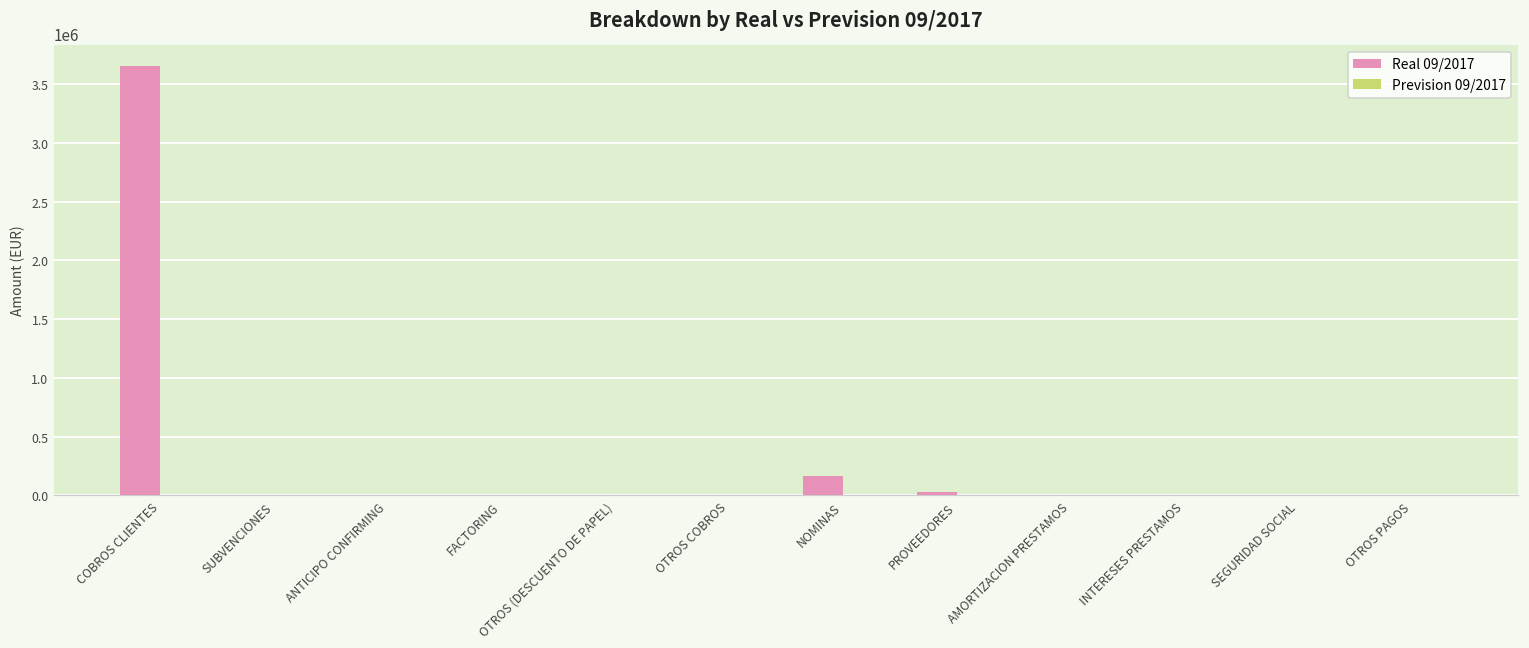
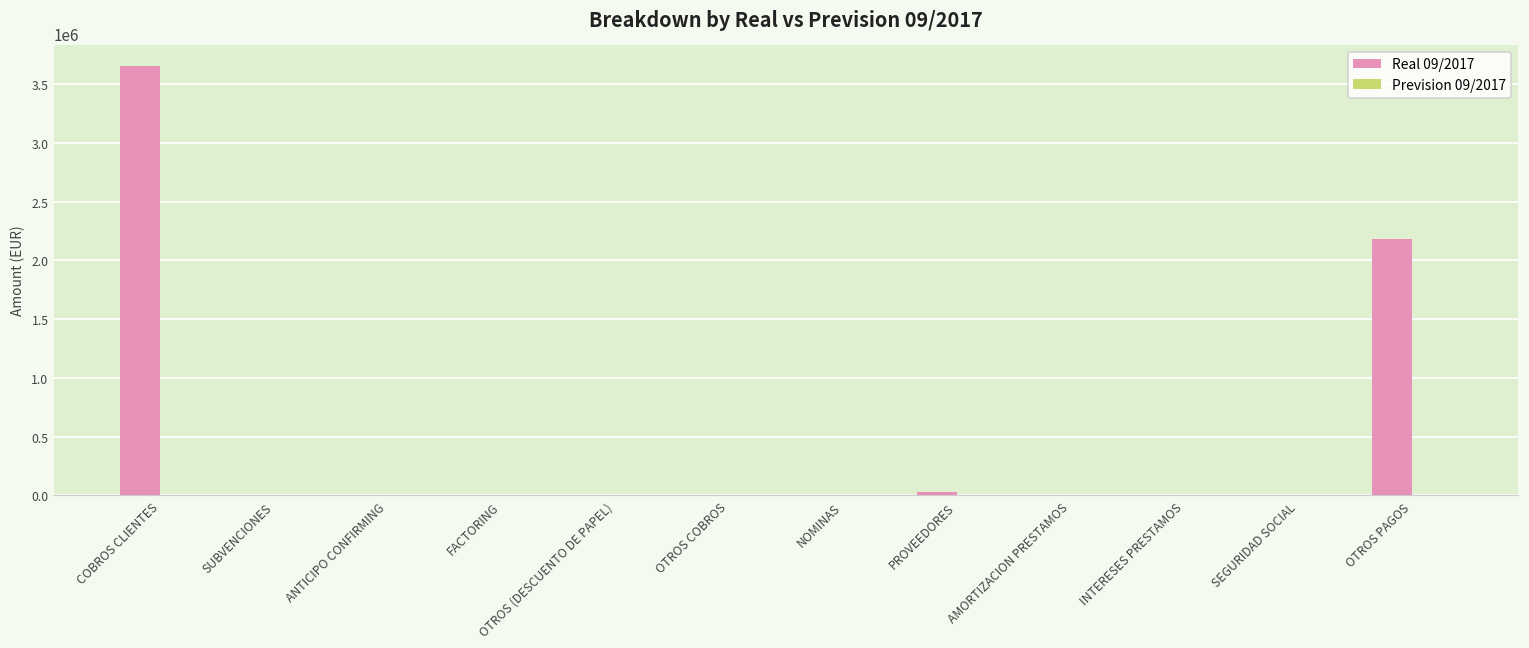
  {
    "Real 09/2017": {
      "COBROS CLIENTES": 3650000,
      "SUBVENCIONES": 0,
      "ANTICIPO CONFIRMING": 0,
      "FACTORING": 0,
      "OTROS (DESCUENTO DE PAPEL)": 0,
      "OTROS COBROS": 0,
-     "NOMINAS": 170000,
+     "NOMINAS": 0,
      "PROVEEDORES": 30000,
      "AMORTIZACION PRESTAMOS": 0,
      "INTERESES PRESTAMOS": 0,
      "SEGURIDAD SOCIAL": 0,
-     "OTROS PAGOS": 0
+     "OTROS PAGOS": 2180000
    },
    "Prevision 09/2017": {
      "COBROS CLIENTES": 0,
      "SUBVENCIONES": 0,
      "ANTICIPO CONFIRMING": 0,
      "FACTORING": 0,
      "OTROS (DESCUENTO DE PAPEL)": 0,
      "OTROS COBROS": 0,
      "NOMINAS": 0,
      "PROVEEDORES": 0,
      "AMORTIZACION PRESTAMOS": 0,
      "INTERESES PRESTAMOS": 0,
      "SEGURIDAD SOCIAL": 0,
      "OTROS PAGOS": 0
    }
  }
